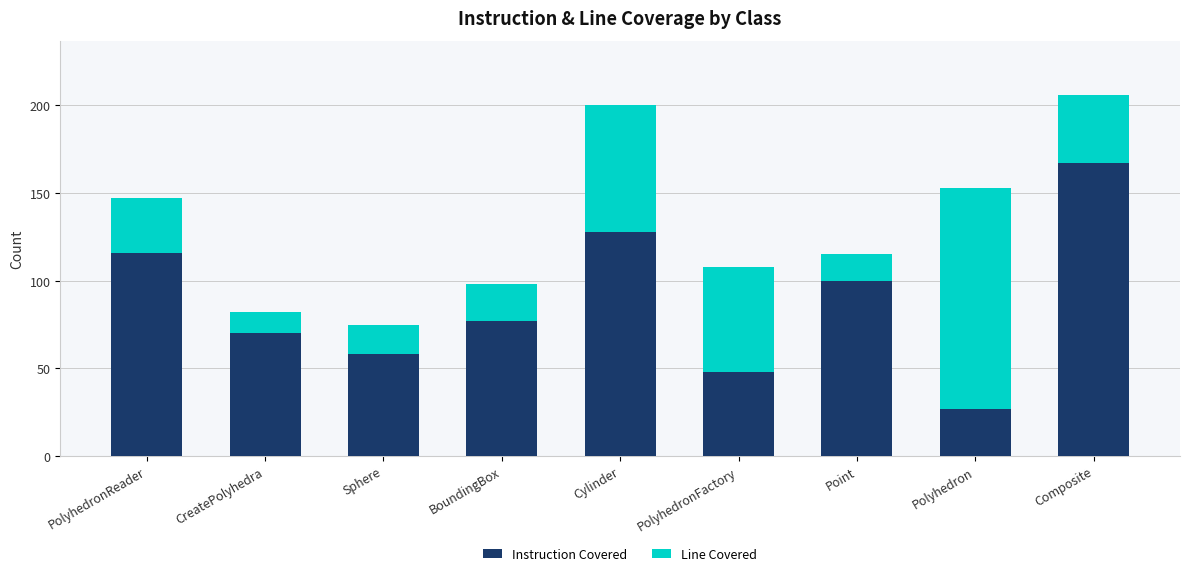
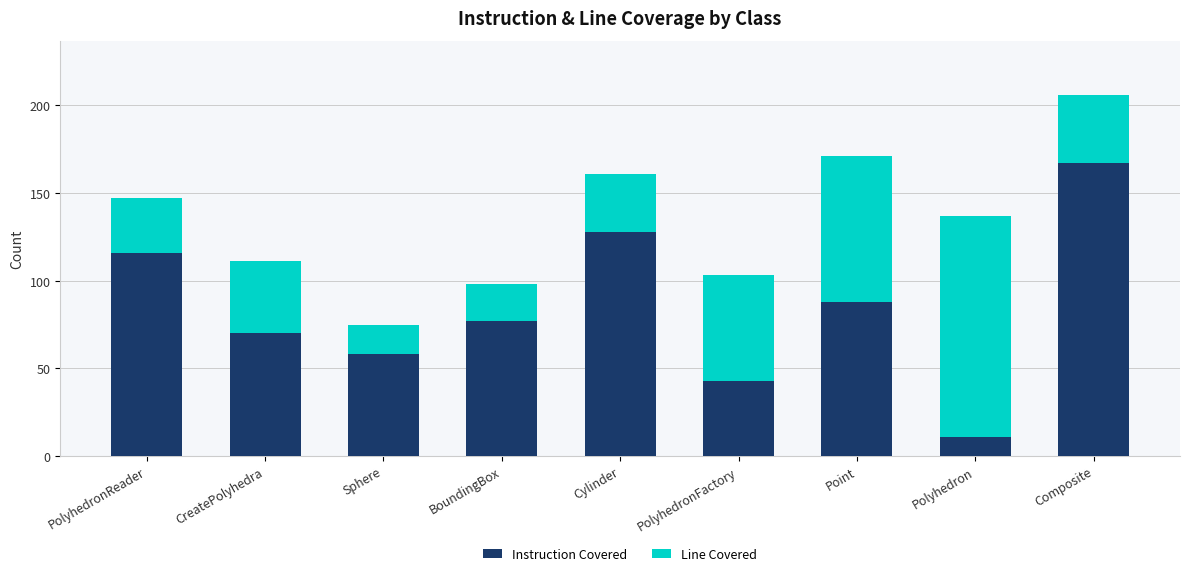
  {
    "Instruction Covered": {
      "PolyhedronReader": 116,
      "CreatePolyhedra": 70,
      "Sphere": 58,
      "BoundingBox": 77,
      "Cylinder": 128,
-     "PolyhedronFactory": 48,
-     "Point": 100,
-     "Polyhedron": 27,
+     "PolyhedronFactory": 43,
+     "Point": 88,
+     "Polyhedron": 11,
      "Composite": 167
    },
    "Line Covered": {
      "PolyhedronReader": 31,
-     "CreatePolyhedra": 12,
+     "CreatePolyhedra": 41,
      "Sphere": 17,
      "BoundingBox": 21,
-     "Cylinder": 72,
+     "Cylinder": 33,
      "PolyhedronFactory": 60,
-     "Point": 15,
+     "Point": 83,
      "Polyhedron": 126,
      "Composite": 39
    }
  }
